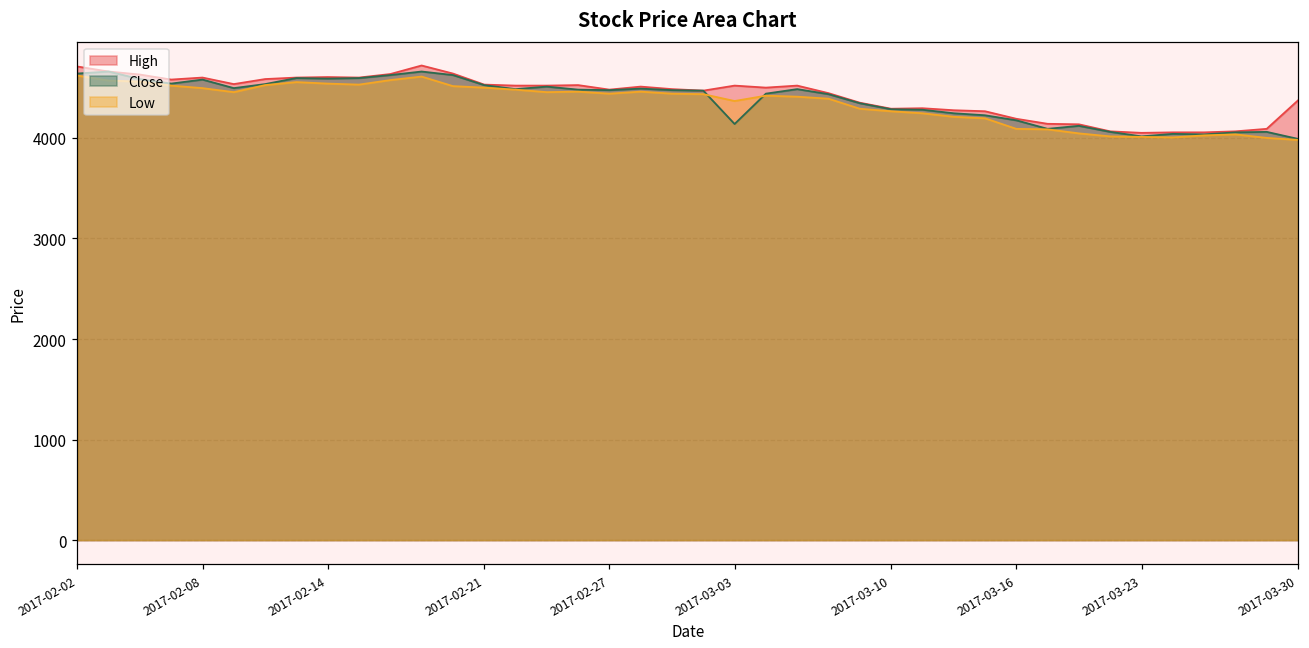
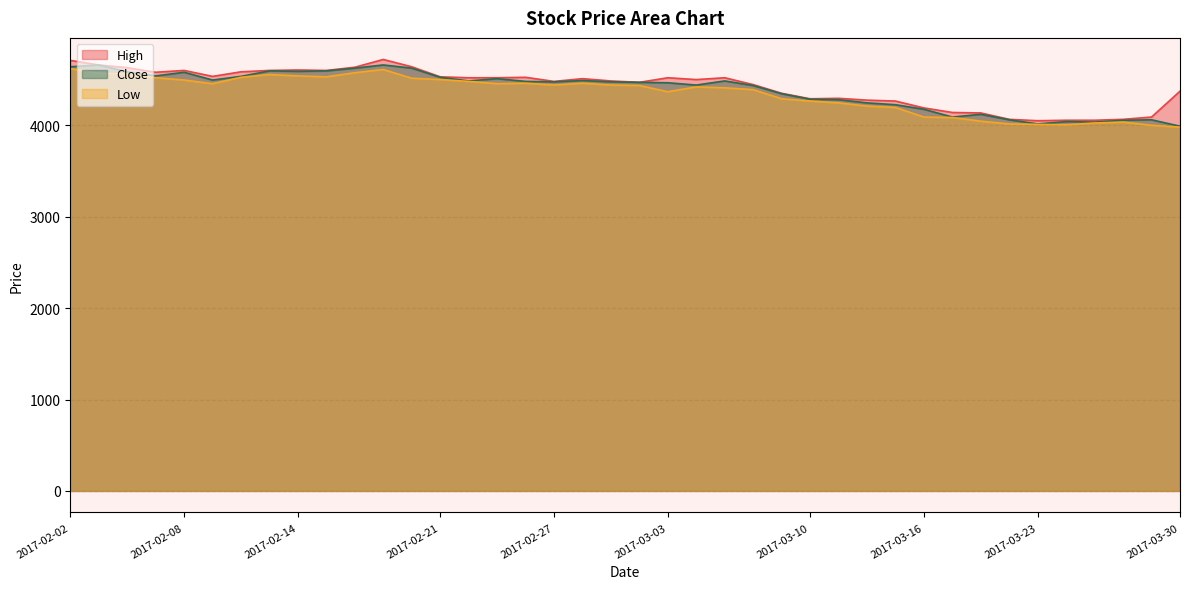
  {
    "High": {
      "2017-02-02": 4700,
      "2017-03-03": 4500,
      "2017-03-23": 4100,
      "2017-03-30": 4400
    },
    "Close": {
-     "2017-03-03": 4100
+     "2017-03-03": 4500
    },
    "Low": {
      "2017-02-08": 4500,
      "2017-02-14": 4500,
      "2017-02-27": 4400,
      "2017-03-03": 4400,
      "2017-03-16": 4100
    }
  }
